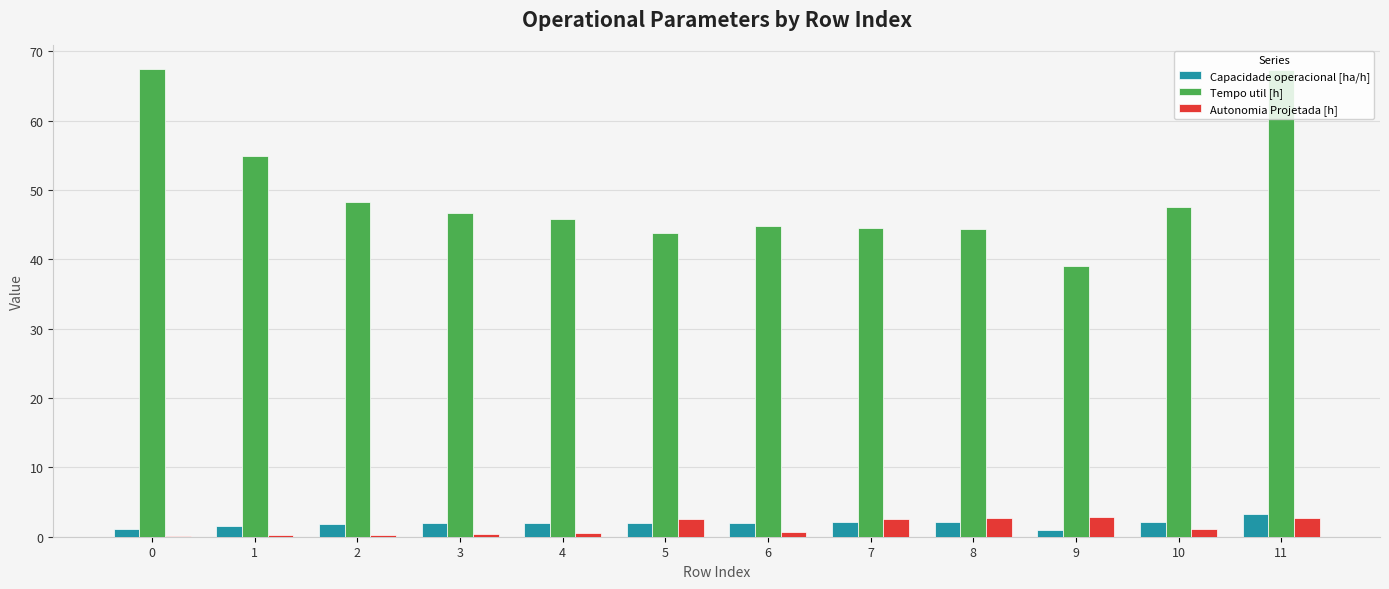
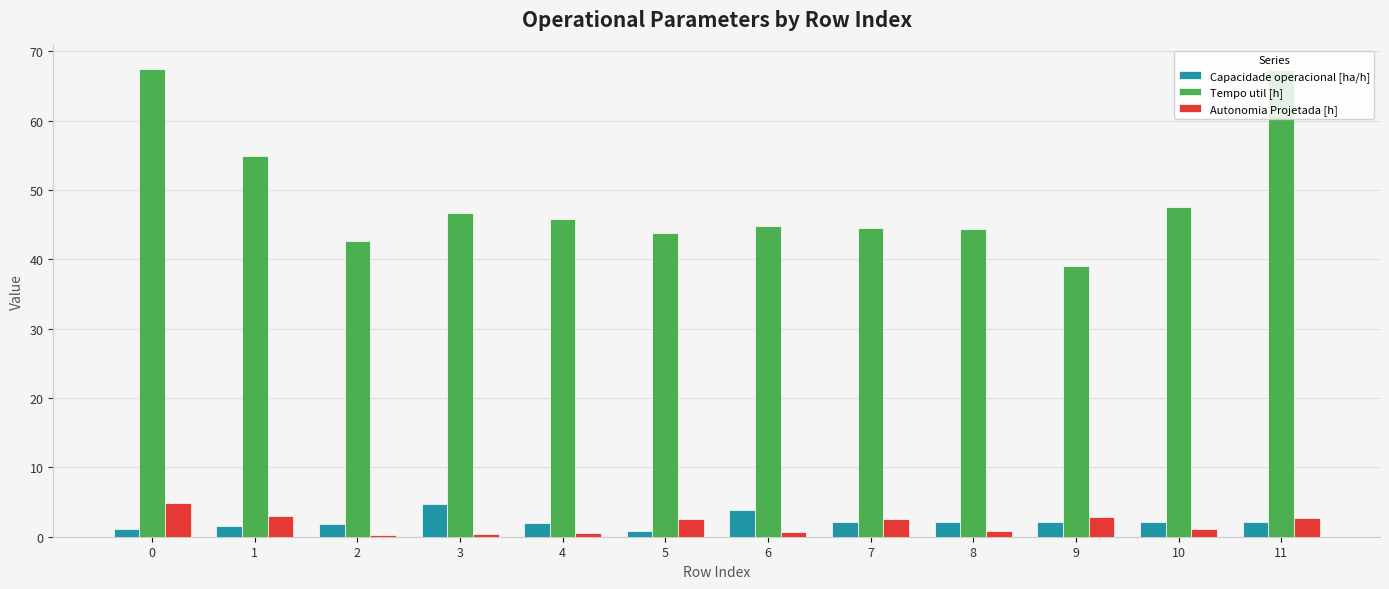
  {
    "Capacidade operacional [ha/h]": {
      "0": 1,
      "1": 2,
      "2": 2,
-     "3": 2,
+     "3": 5,
      "4": 2,
-     "5": 2,
-     "6": 2,
+     "5": 1,
+     "6": 4,
      "7": 2,
      "8": 2,
-     "9": 1,
+     "9": 2,
      "10": 2,
-     "11": 3
+     "11": 2
    },
    "Tempo util [h]": {
      "0": 67,
      "1": 55,
-     "2": 48,
+     "2": 43,
      "3": 47,
      "4": 46,
      "5": 44,
      "6": 45,
      "7": 45,
      "8": 44,
      "9": 39,
      "10": 48
    },
    "Autonomia Projetada [h]": {
-     "0": 0,
-     "1": 0,
+     "0": 5,
+     "1": 3,
      "3": 0,
      "4": 1,
      "5": 3,
      "6": 1,
      "7": 3,
-     "8": 3,
+     "8": 1,
      "9": 3,
      "10": 1,
      "11": 3
    }
  }
